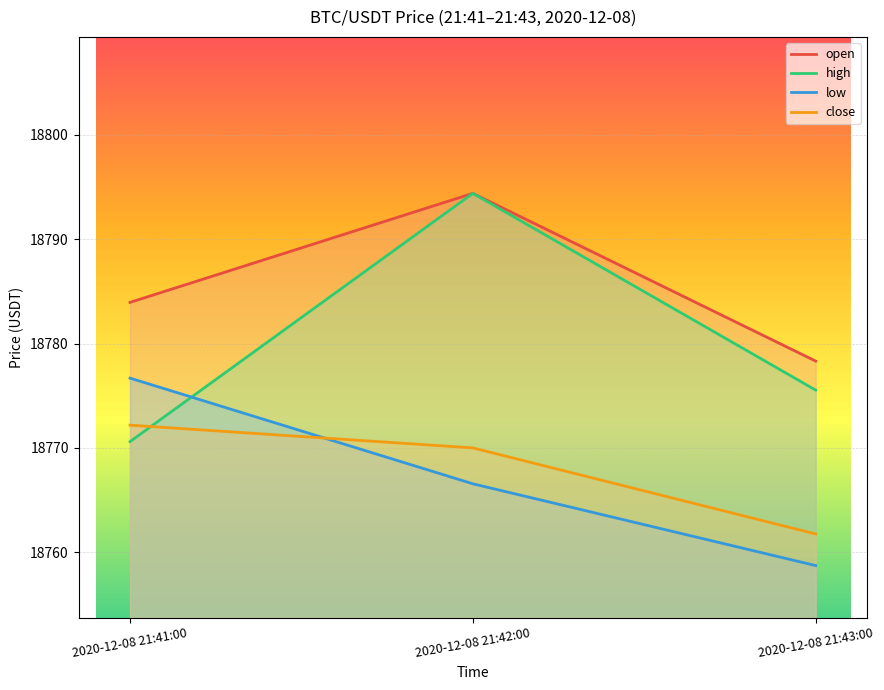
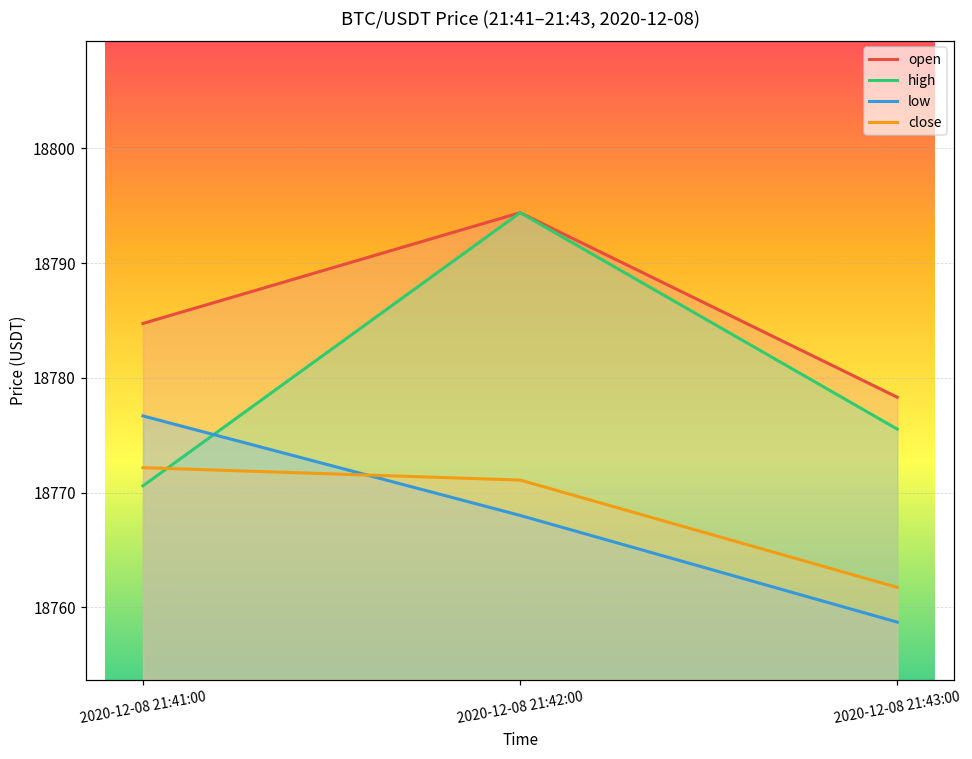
  {
    "open": {
-     "2020-12-08 21:41:00": 18784.0,
+     "2020-12-08 21:41:00": 18784.8,
      "2020-12-08 21:43:00": 18778.3
    },
    "high": {
      "2020-12-08 21:41:00": 18770.6,
      "2020-12-08 21:43:00": 18775.5
    },
    "low": {
      "2020-12-08 21:41:00": 18776.7,
-     "2020-12-08 21:42:00": 18766.6,
+     "2020-12-08 21:42:00": 18768.0,
      "2020-12-08 21:43:00": 18758.7
    },
    "close": {
      "2020-12-08 21:41:00": 18772.2,
-     "2020-12-08 21:42:00": 18770.0,
+     "2020-12-08 21:42:00": 18771.1,
      "2020-12-08 21:43:00": 18761.8
    }
  }
